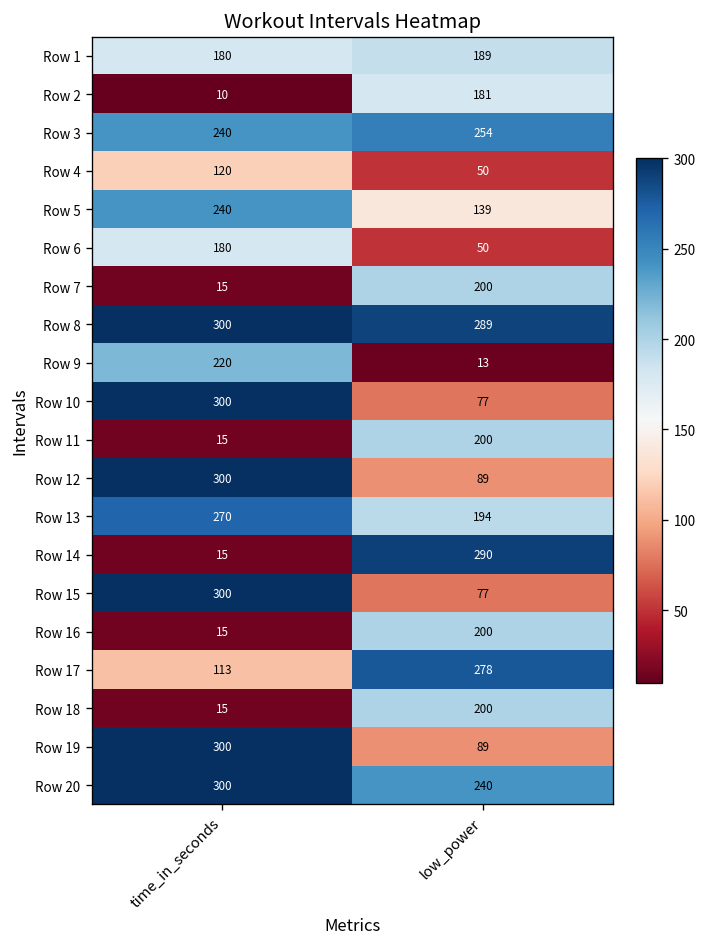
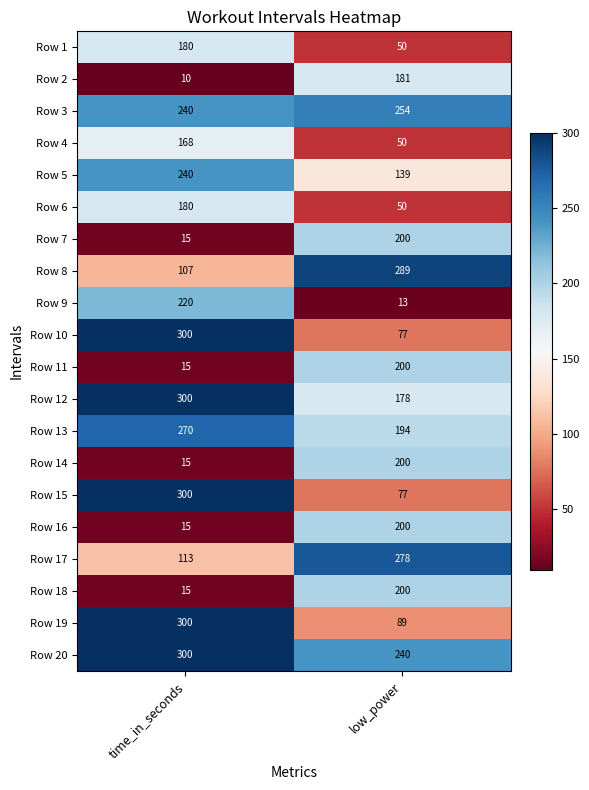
  {
    "Row 1": {
      "time_in_seconds": 180,
-     "low_power": 189
+     "low_power": 50
    },
    "Row 2": {
      "time_in_seconds": 10,
      "low_power": 181
    },
    "Row 3": {
      "time_in_seconds": 240,
      "low_power": 254
    },
    "Row 4": {
-     "time_in_seconds": 120,
+     "time_in_seconds": 168,
      "low_power": 50
    },
    "Row 5": {
      "time_in_seconds": 240,
      "low_power": 139
    },
    "Row 6": {
      "time_in_seconds": 180,
      "low_power": 50
    },
    "Row 7": {
      "time_in_seconds": 15,
      "low_power": 200
    },
    "Row 8": {
-     "time_in_seconds": 300,
+     "time_in_seconds": 107,
      "low_power": 289
    },
    "Row 9": {
      "time_in_seconds": 220,
      "low_power": 13
    },
    "Row 10": {
      "time_in_seconds": 300,
      "low_power": 77
    },
    "Row 11": {
      "time_in_seconds": 15,
      "low_power": 200
    },
    "Row 12": {
      "time_in_seconds": 300,
-     "low_power": 89
+     "low_power": 178
    },
    "Row 13": {
      "time_in_seconds": 270,
      "low_power": 194
    },
    "Row 14": {
      "time_in_seconds": 15,
-     "low_power": 290
+     "low_power": 200
    },
    "Row 15": {
      "time_in_seconds": 300,
      "low_power": 77
    },
    "Row 16": {
      "time_in_seconds": 15,
      "low_power": 200
    },
    "Row 17": {
      "time_in_seconds": 113,
      "low_power": 278
    },
    "Row 18": {
      "time_in_seconds": 15,
      "low_power": 200
    },
    "Row 19": {
      "time_in_seconds": 300,
      "low_power": 89
    },
    "Row 20": {
      "time_in_seconds": 300,
      "low_power": 240
    }
  }
